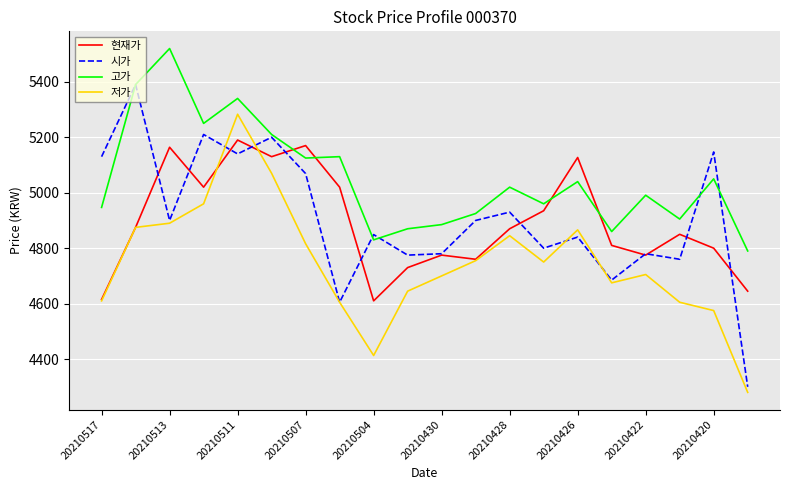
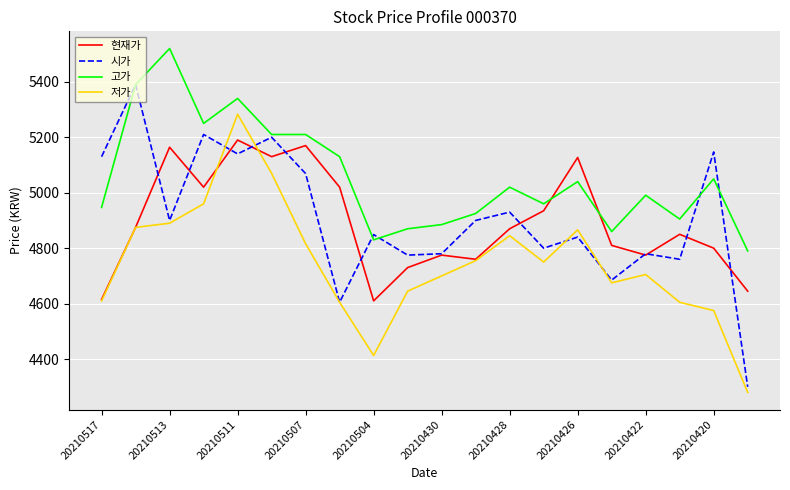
  {
    "현재가": {
      "20210513": 5160,
      "20210511": 5190,
      "20210507": 5170,
      "20210504": 4610,
      "20210428": 4870,
      "20210426": 5130,
      "20210420": 4800
    },
    "시가": {
      "20210517": 5130,
      "20210513": 4900,
      "20210511": 5140,
      "20210507": 5070,
      "20210504": 4850,
      "20210428": 4930,
      "20210426": 4840,
      "20210420": 5150
    },
    "고가": {
      "20210517": 4950,
      "20210513": 5520,
      "20210511": 5340,
-     "20210507": 5130,
+     "20210507": 5210,
      "20210504": 4830,
      "20210430": 4890,
      "20210428": 5020,
      "20210426": 5040,
      "20210422": 4990,
      "20210420": 5050
    },
    "저가": {
      "20210513": 4890,
      "20210511": 5280,
      "20210507": 4820,
      "20210504": 4410,
      "20210430": 4700,
      "20210428": 4850,
      "20210426": 4870,
      "20210422": 4710,
      "20210420": 4580
    }
  }
